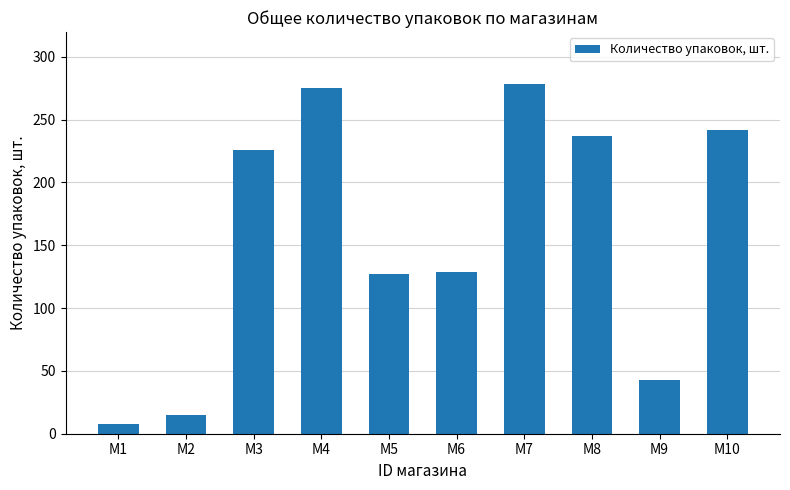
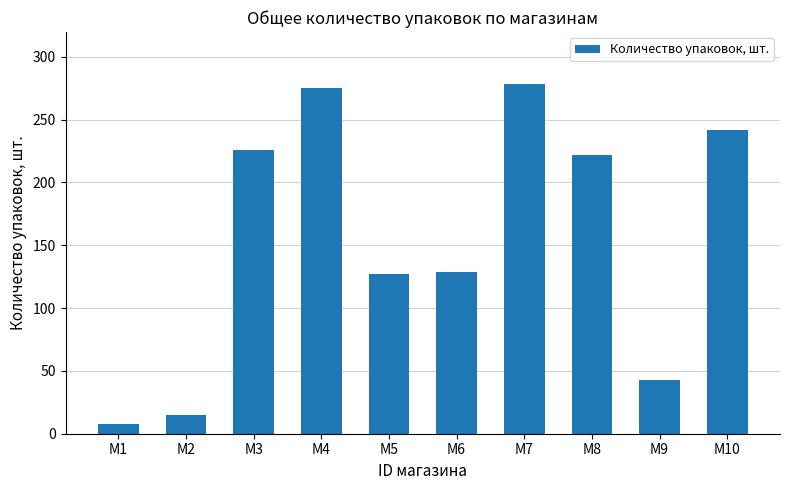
  {
    "M1": 8,
    "M2": 15,
    "M3": 226,
    "M4": 275,
    "M5": 127,
    "M6": 129,
    "M7": 278,
-   "M8": 237,
+   "M8": 222,
    "M9": 43,
    "M10": 242
  }
